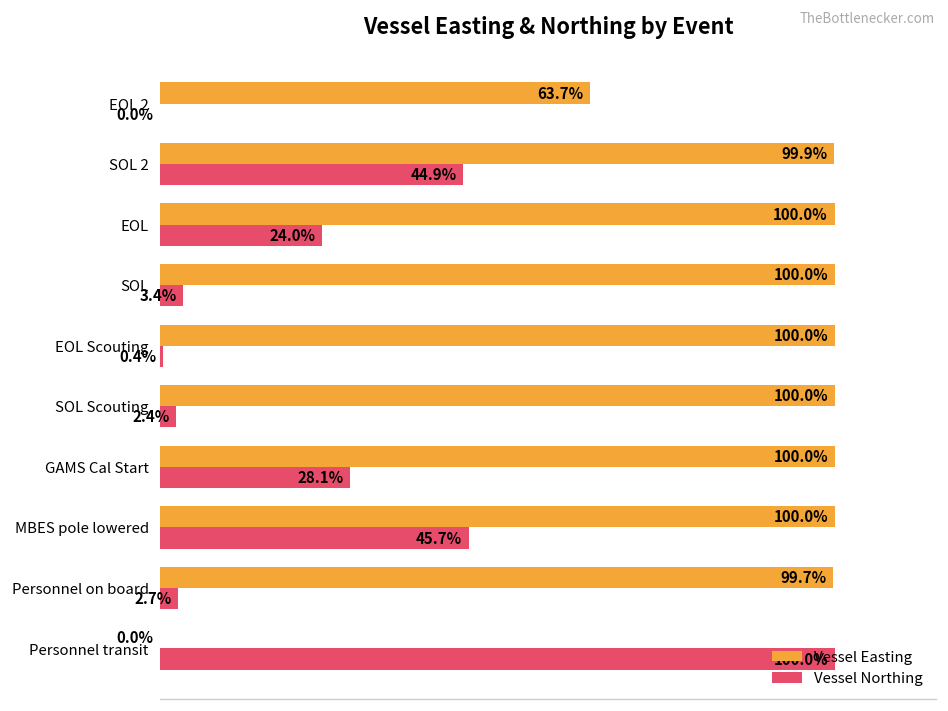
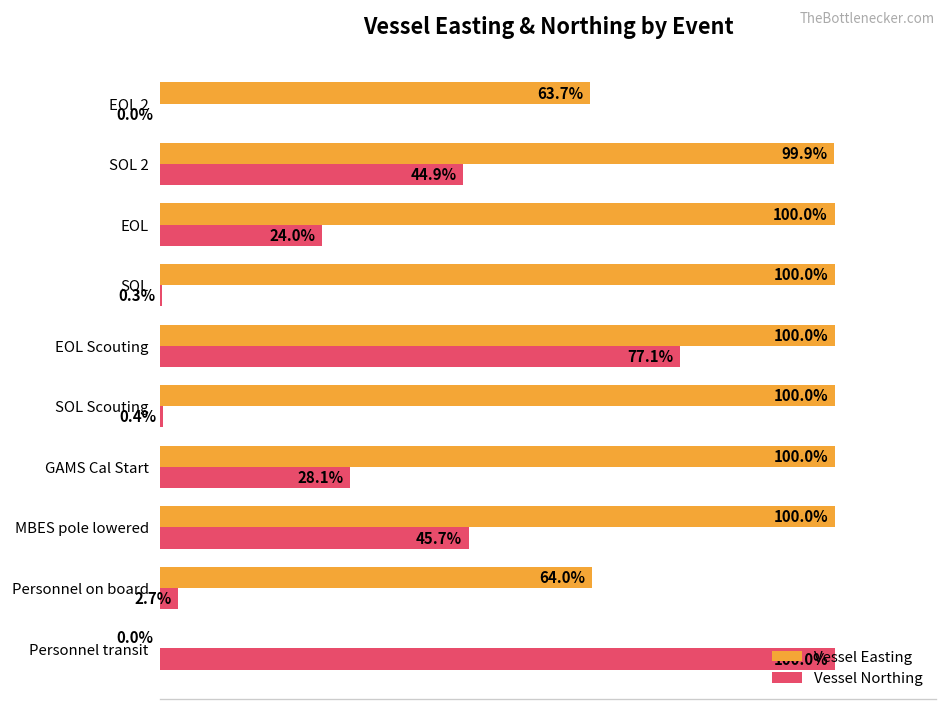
  {
    "Vessel Easting": {
      "EOL 2": "63.7%",
      "SOL 2": "99.9%",
      "EOL": "100.0%",
      "SOL": "100.0%",
      "EOL Scouting": "100.0%",
      "SOL Scouting": "100.0%",
      "GAMS Cal Start": "100.0%",
      "MBES pole lowered": "100.0%",
-     "Personnel on board": "99.7%",
+     "Personnel on board": "64.0%",
      "Personnel transit": "0.0%"
    },
    "Vessel Northing": {
      "EOL 2": "0.0%",
      "SOL 2": "44.9%",
      "EOL": "24.0%",
-     "SOL": "3.4%",
-     "EOL Scouting": "0.4%",
-     "SOL Scouting": "2.4%",
+     "SOL": "0.3%",
+     "EOL Scouting": "77.1%",
+     "SOL Scouting": "0.4%",
      "GAMS Cal Start": "28.1%",
      "MBES pole lowered": "45.7%",
      "Personnel on board": "2.7%",
      "Personnel transit": "100.0%"
    }
  }
